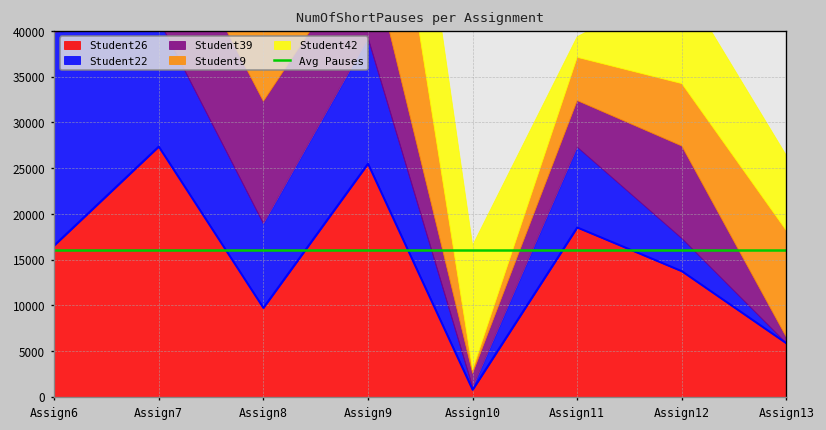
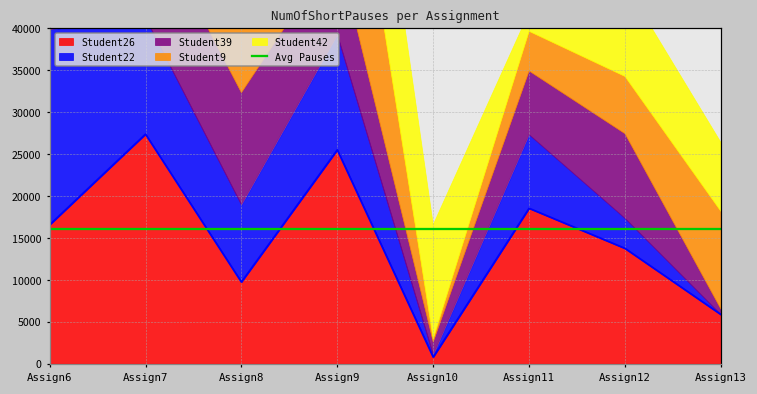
  {
    "Student26": {
      "Assign6": 17000,
      "Assign7": 27000,
      "Assign8": 10000,
      "Assign9": 25000,
      "Assign11": 19000,
      "Assign12": 14000
    },
    "Student22": {
      "Assign6": 23000,
      "Assign8": 9000,
      "Assign9": 14000,
      "Assign11": 9000,
      "Assign12": 4000
    },
    "Student39": {
      "Assign8": 13000,
      "Assign10": 2000,
-     "Assign11": 5000,
+     "Assign11": 8000,
      "Assign12": 10000,
      "Assign13": 1000
    },
    "Student9": {
      "Assign10": 0,
      "Assign11": 5000,
      "Assign12": 7000,
      "Assign13": 12000
    },
    "Student42": {
      "Assign10": 14000,
      "Assign13": 8000
    }
  }
